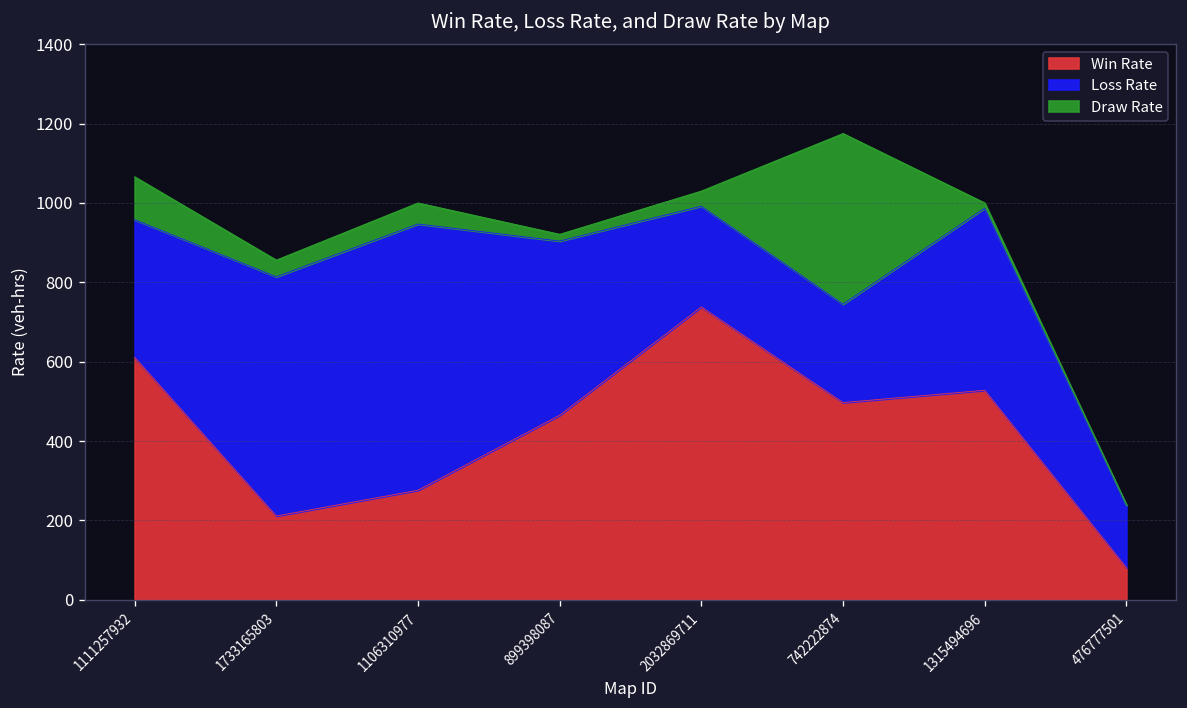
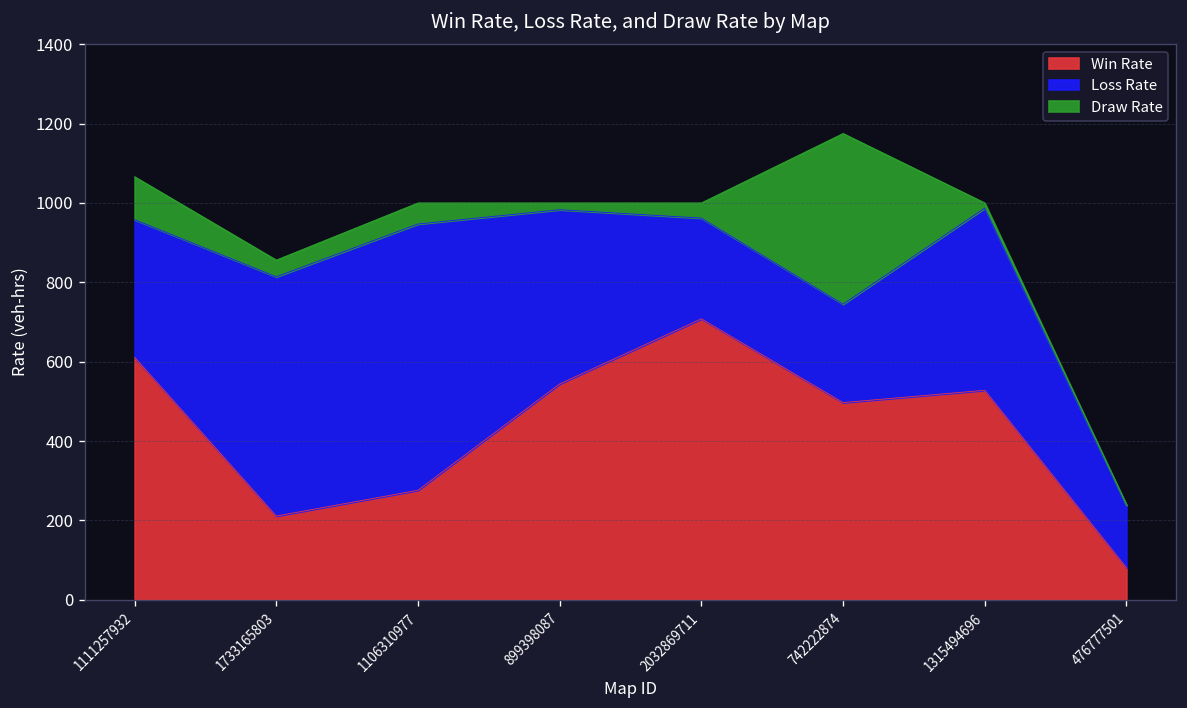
  {
    "Win Rate": {
      "1111257932": 610,
      "1733165803": 210,
      "1106310977": 280,
-     "899398087": 470,
-     "2032869711": 740,
+     "899398087": 540,
+     "2032869711": 710,
      "742222874": 500,
      "1315494696": 530,
      "476777501": 80
    },
    "Loss Rate": {
      "1111257932": 350,
      "1733165803": 600,
      "1106310977": 670,
      "899398087": 440,
      "2032869711": 250,
      "742222874": 250,
      "1315494696": 460
    },
    "Draw Rate": {
      "1111257932": 110,
      "1733165803": 40,
      "1106310977": 50,
      "899398087": 20,
      "2032869711": 40,
      "742222874": 430,
      "1315494696": 10
    }
  }
